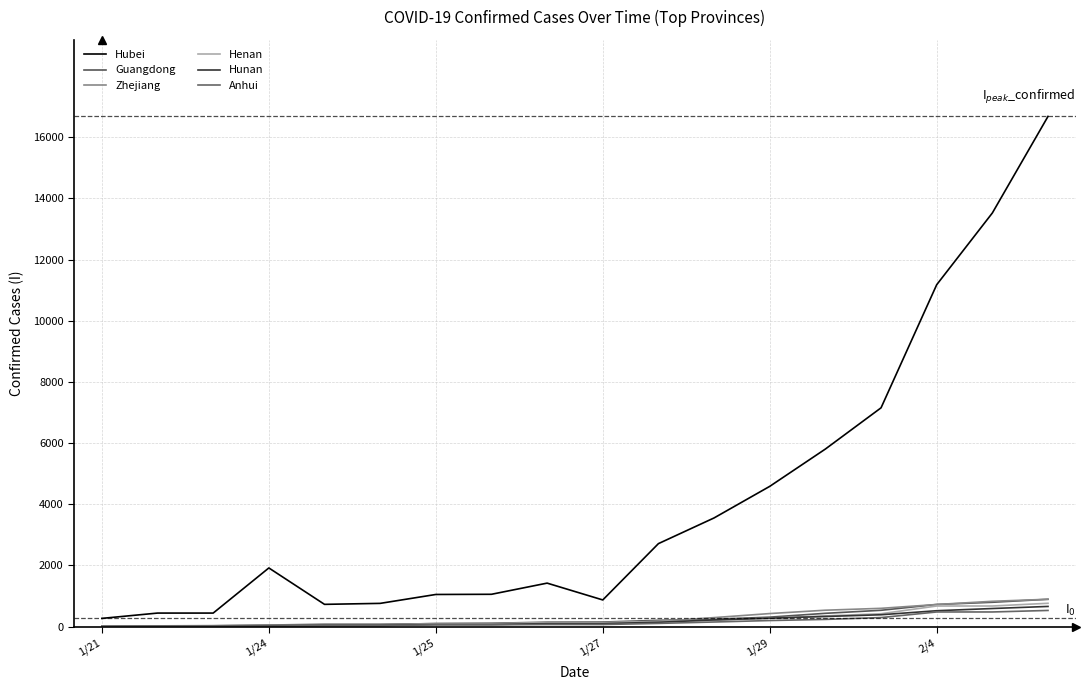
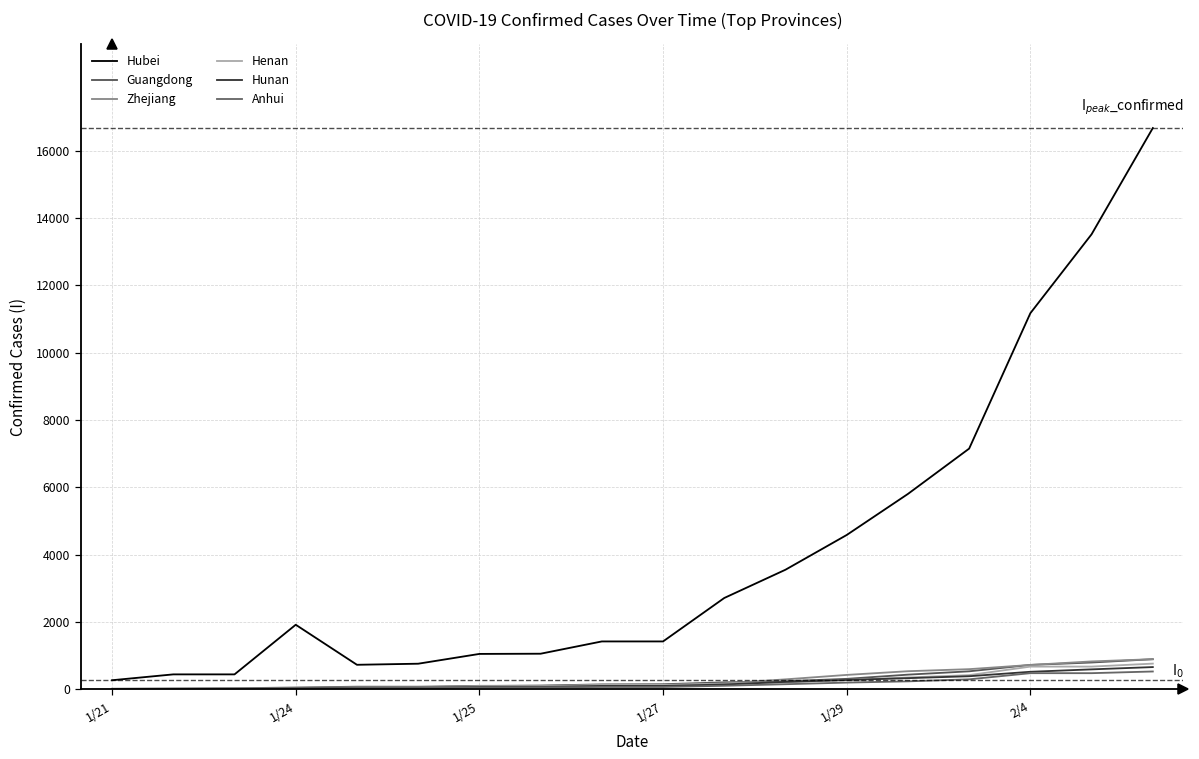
  {
    "Hubei": {
      "1/21": 300,
      "1/24": 1900,
-     "1/27": 900,
+     "1/27": 1400,
      "1/29": 4600
    }
  }
